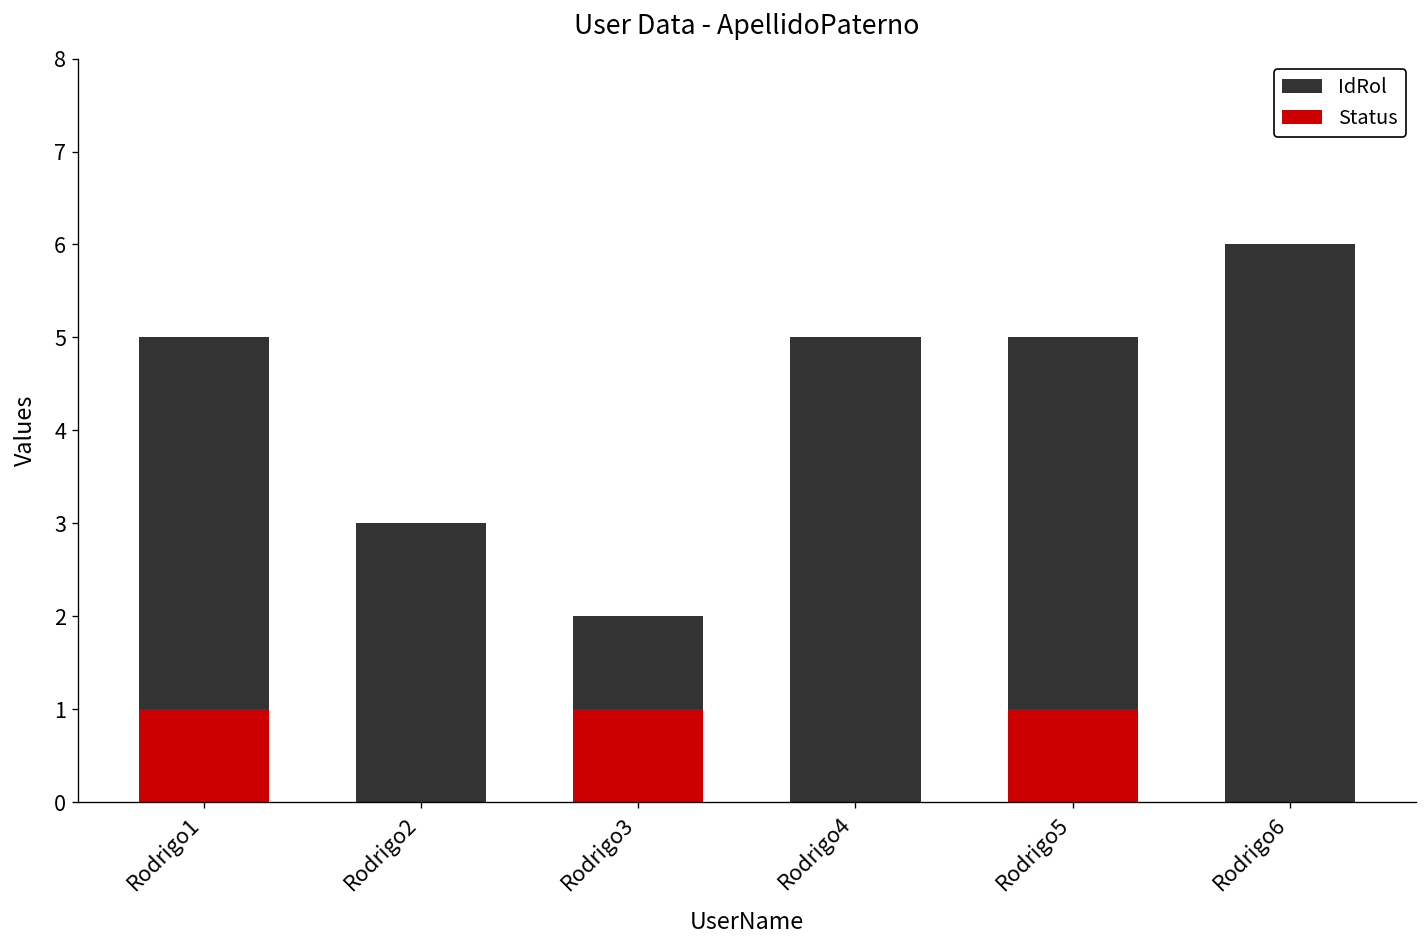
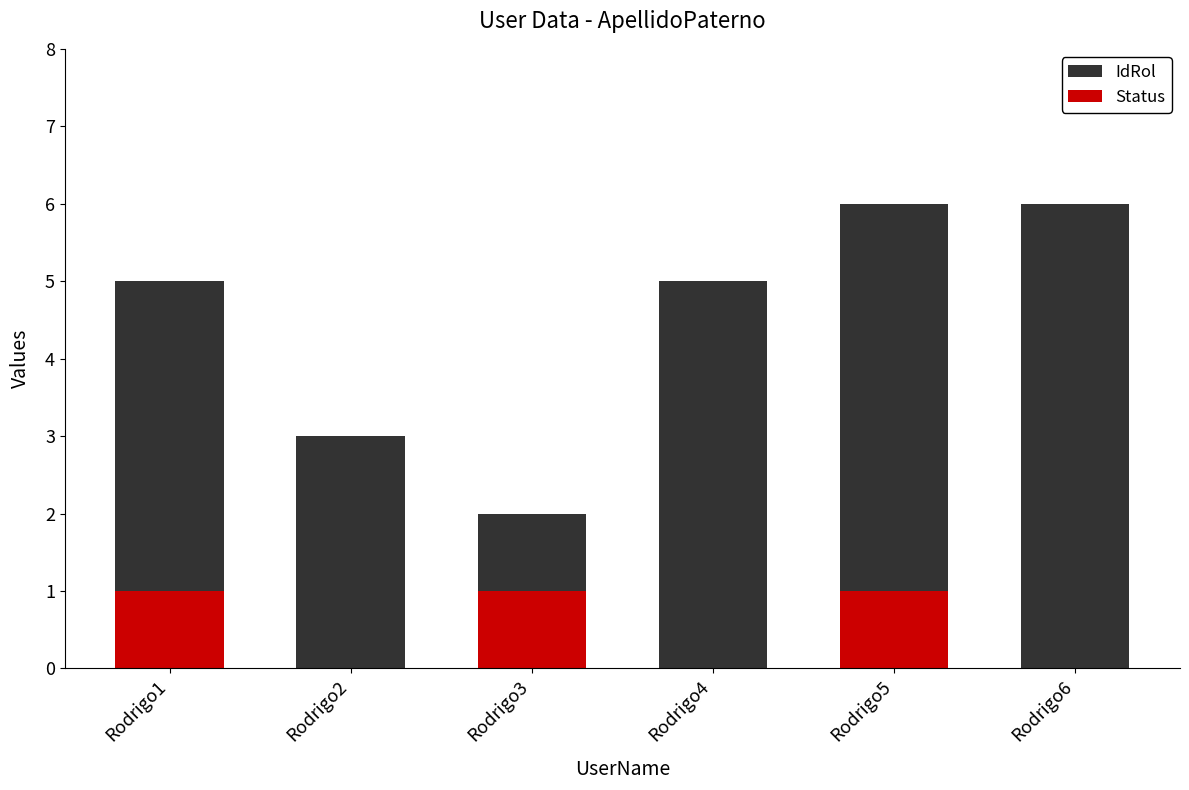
  {
    "IdRol": {
      "Rodrigo1": 5,
      "Rodrigo2": 3,
      "Rodrigo3": 2,
      "Rodrigo4": 5,
-     "Rodrigo5": 5,
+     "Rodrigo5": 6,
      "Rodrigo6": 6
    },
    "Status": {
      "Rodrigo2": 0,
      "Rodrigo4": 0,
      "Rodrigo6": 0
    }
  }
